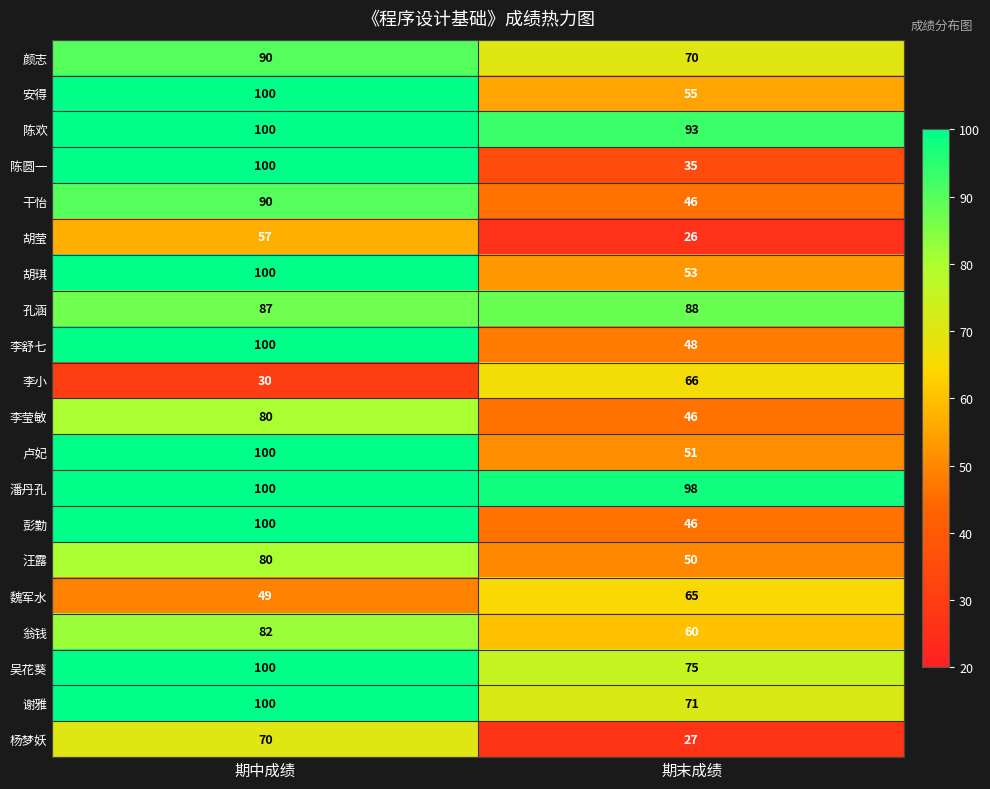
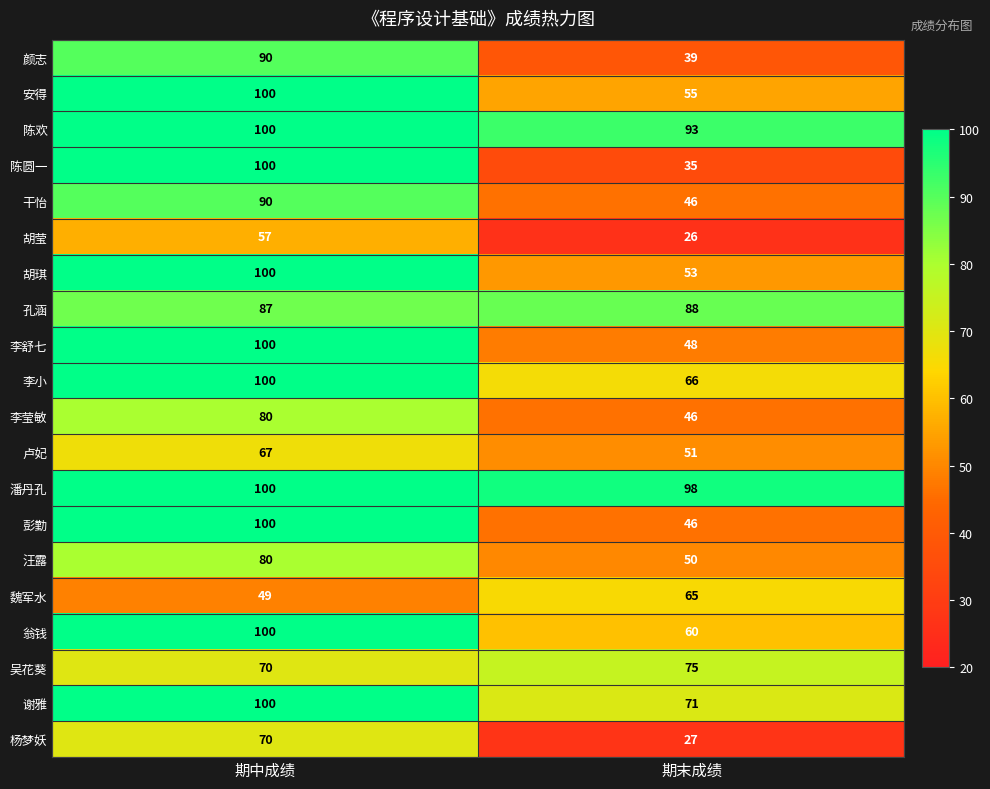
  {
    "颜志": {
      "期中成绩": 90,
-     "期末成绩": 70
+     "期末成绩": 39
    },
    "安得": {
      "期中成绩": 100,
      "期末成绩": 55
    },
    "陈欢": {
      "期中成绩": 100,
      "期末成绩": 93
    },
    "陈圆一": {
      "期中成绩": 100,
      "期末成绩": 35
    },
    "干怡": {
      "期中成绩": 90,
      "期末成绩": 46
    },
    "胡莹": {
      "期中成绩": 57,
      "期末成绩": 26
    },
    "胡琪": {
      "期中成绩": 100,
      "期末成绩": 53
    },
    "孔涵": {
      "期中成绩": 87,
      "期末成绩": 88
    },
    "李舒七": {
      "期中成绩": 100,
      "期末成绩": 48
    },
    "李小": {
-     "期中成绩": 30,
+     "期中成绩": 100,
      "期末成绩": 66
    },
    "李莹敏": {
      "期中成绩": 80,
      "期末成绩": 46
    },
    "卢妃": {
-     "期中成绩": 100,
+     "期中成绩": 67,
      "期末成绩": 51
    },
    "潘丹孔": {
      "期中成绩": 100,
      "期末成绩": 98
    },
    "彭勤": {
      "期中成绩": 100,
      "期末成绩": 46
    },
    "汪露": {
      "期中成绩": 80,
      "期末成绩": 50
    },
    "魏军水": {
      "期中成绩": 49,
      "期末成绩": 65
    },
    "翁钱": {
-     "期中成绩": 82,
+     "期中成绩": 100,
      "期末成绩": 60
    },
    "吴花葵": {
-     "期中成绩": 100,
+     "期中成绩": 70,
      "期末成绩": 75
    },
    "谢雅": {
      "期中成绩": 100,
      "期末成绩": 71
    },
    "杨梦妖": {
      "期中成绩": 70,
      "期末成绩": 27
    }
  }
